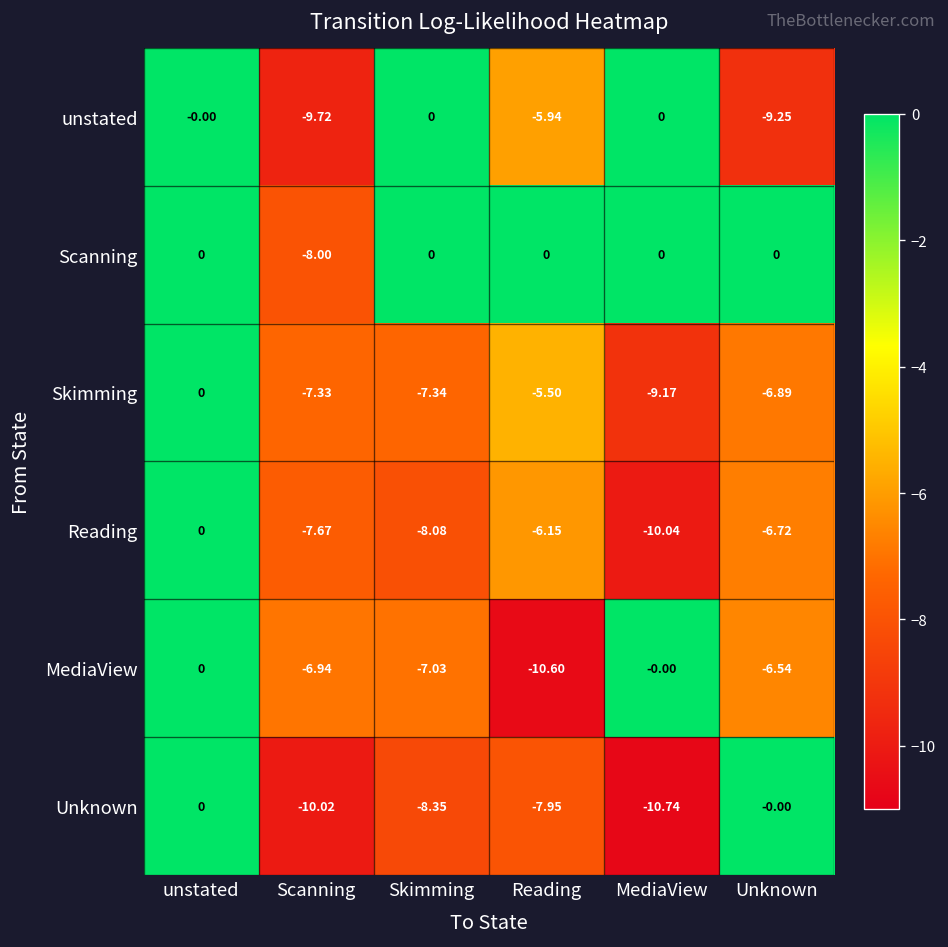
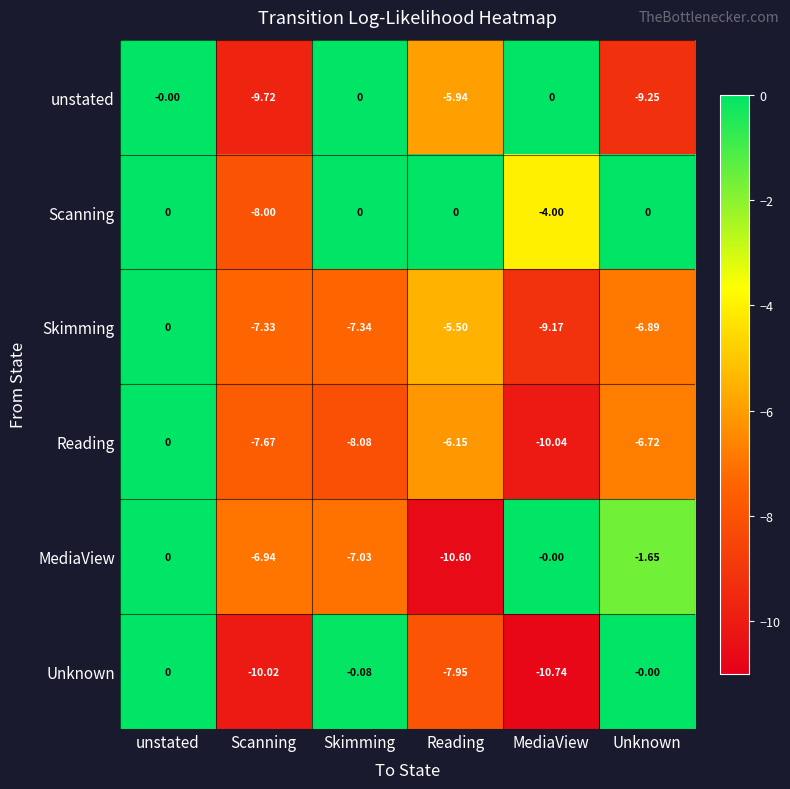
  {
    "unstated": {
      "unstated": -0.00,
      "Scanning": -9.72,
      "Skimming": 0,
      "Reading": -5.94,
      "MediaView": 0,
      "Unknown": -9.25
    },
    "Scanning": {
      "unstated": 0,
      "Scanning": -8.00,
      "Skimming": 0,
      "Reading": 0,
-     "MediaView": 0,
+     "MediaView": -4.00,
      "Unknown": 0
    },
    "Skimming": {
      "unstated": 0,
      "Scanning": -7.33,
      "Skimming": -7.34,
      "Reading": -5.50,
      "MediaView": -9.17,
      "Unknown": -6.89
    },
    "Reading": {
      "unstated": 0,
      "Scanning": -7.67,
      "Skimming": -8.08,
      "Reading": -6.15,
      "MediaView": -10.04,
      "Unknown": -6.72
    },
    "MediaView": {
      "unstated": 0,
      "Scanning": -6.94,
      "Skimming": -7.03,
      "Reading": -10.60,
      "MediaView": -0.00,
-     "Unknown": -6.54
+     "Unknown": -1.65
    },
    "Unknown": {
      "unstated": 0,
      "Scanning": -10.02,
-     "Skimming": -8.35,
+     "Skimming": -0.08,
      "Reading": -7.95,
      "MediaView": -10.74,
      "Unknown": -0.00
    }
  }
